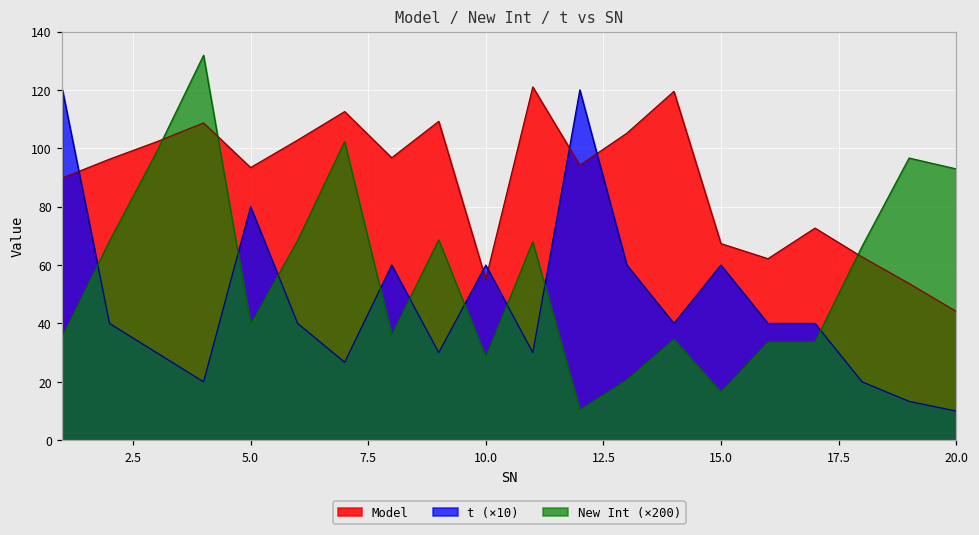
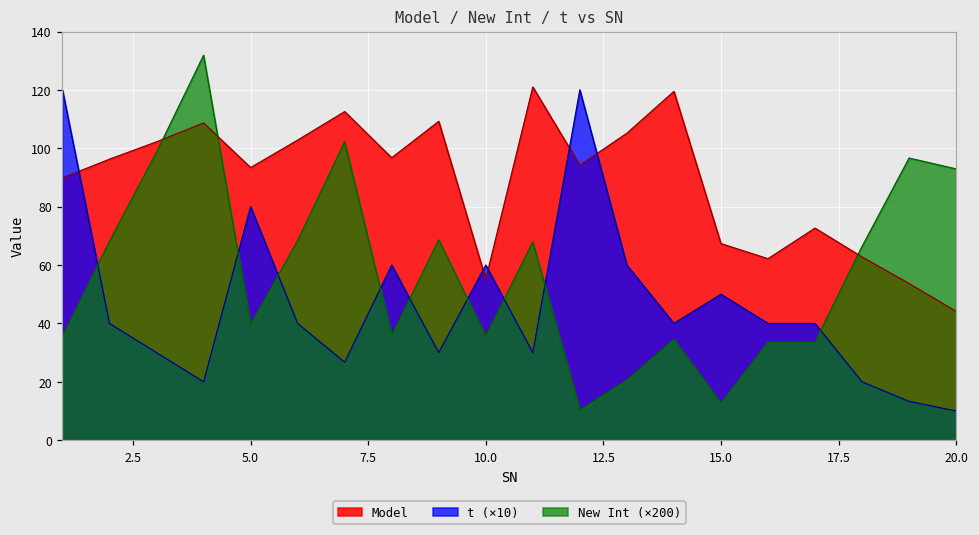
  {
    "Model": {
      "5.0": 93,
      "10.0": 55,
      "15.0": 67,
      "20.0": 44
    },
    "t (×10)": {
      "5.0": 80,
      "10.0": 60,
-     "15.0": 60,
+     "15.0": 50,
      "20.0": 10
    },
    "New Int (×200)": {
      "5.0": 40,
-     "10.0": 28,
-     "15.0": 16,
+     "10.0": 36,
+     "15.0": 13,
      "20.0": 93
    }
  }
